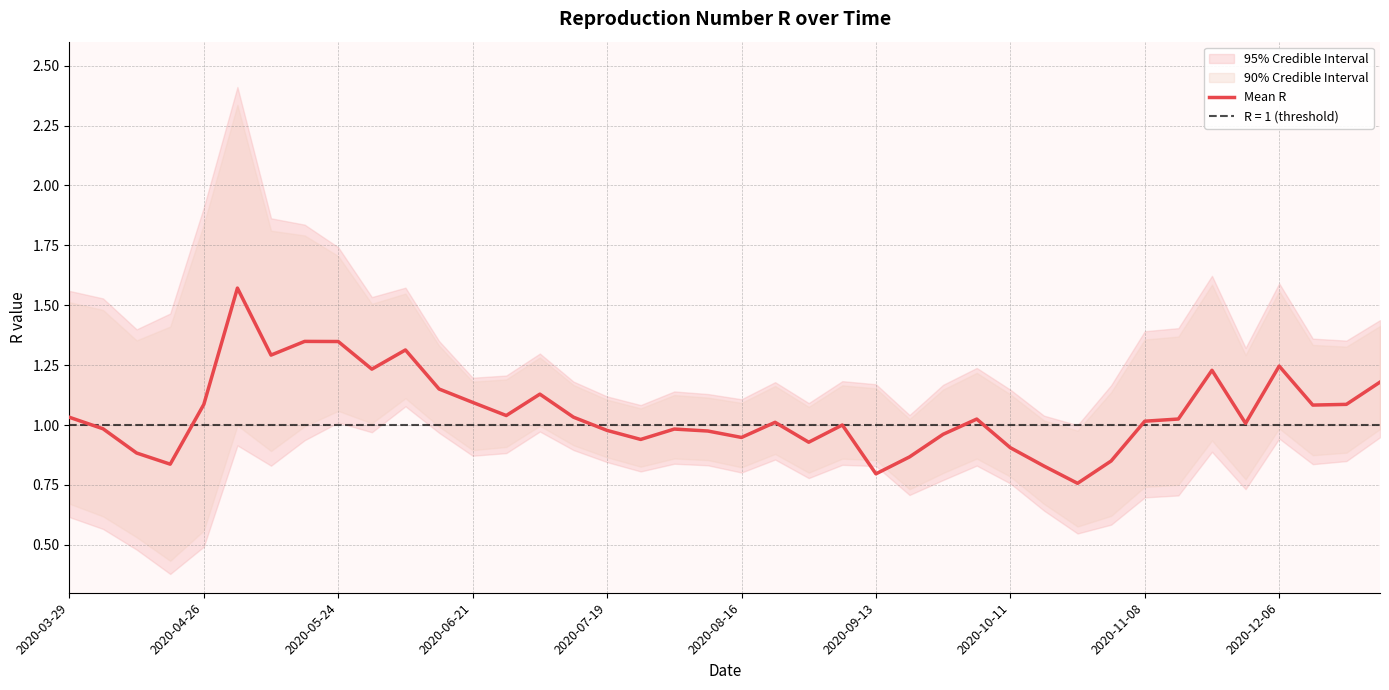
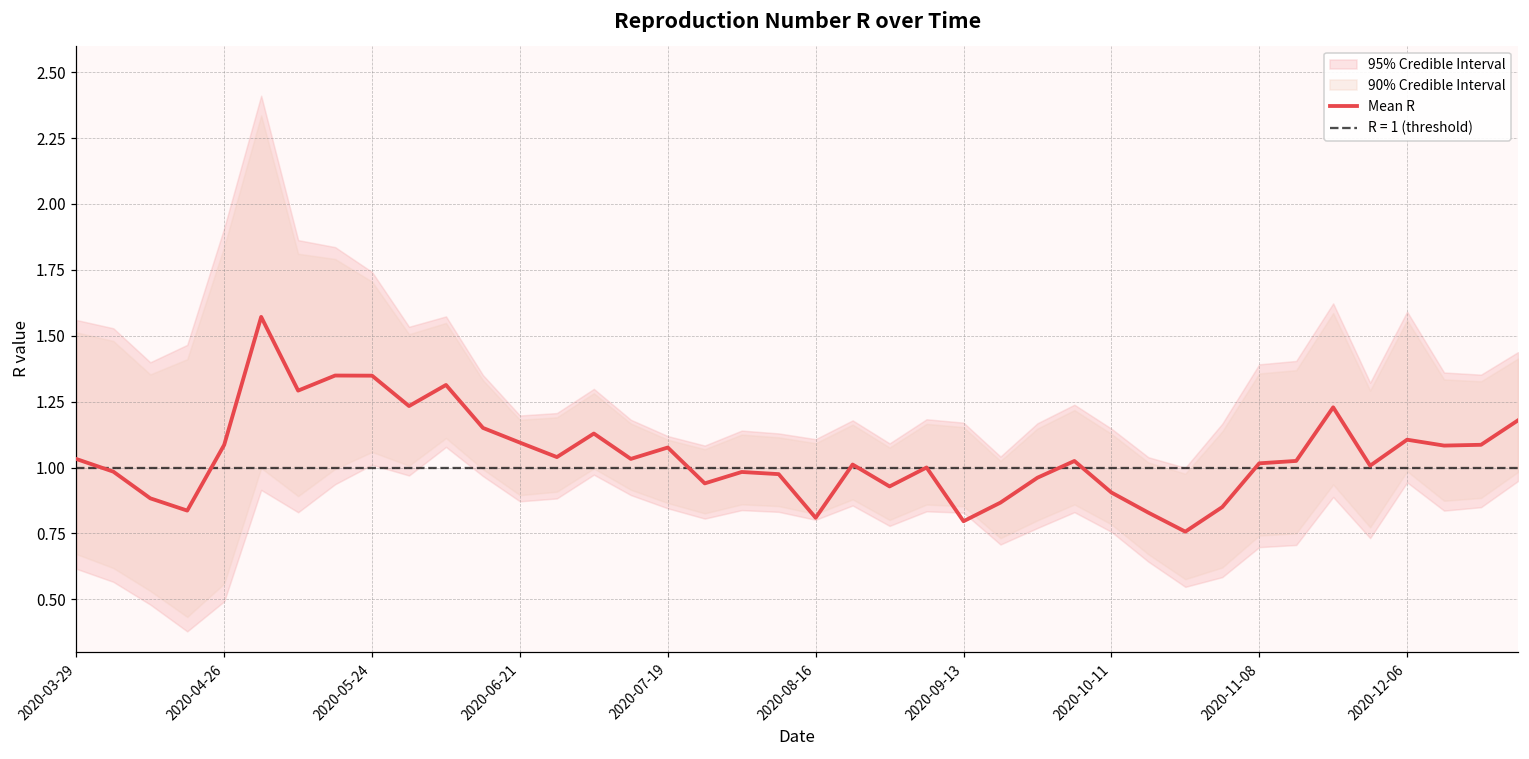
  {
    "Mean R": {
      "2020-03-29": 1.03,
      "2020-04-26": 1.09,
      "2020-05-24": 1.35,
      "2020-06-21": 1.09,
-     "2020-07-19": 0.98,
-     "2020-08-16": 0.95,
+     "2020-07-19": 1.08,
+     "2020-08-16": 0.81,
      "2020-09-13": 0.80,
      "2020-10-11": 0.91,
      "2020-11-08": 1.02,
-     "2020-12-06": 1.25
+     "2020-12-06": 1.11
    }
  }
